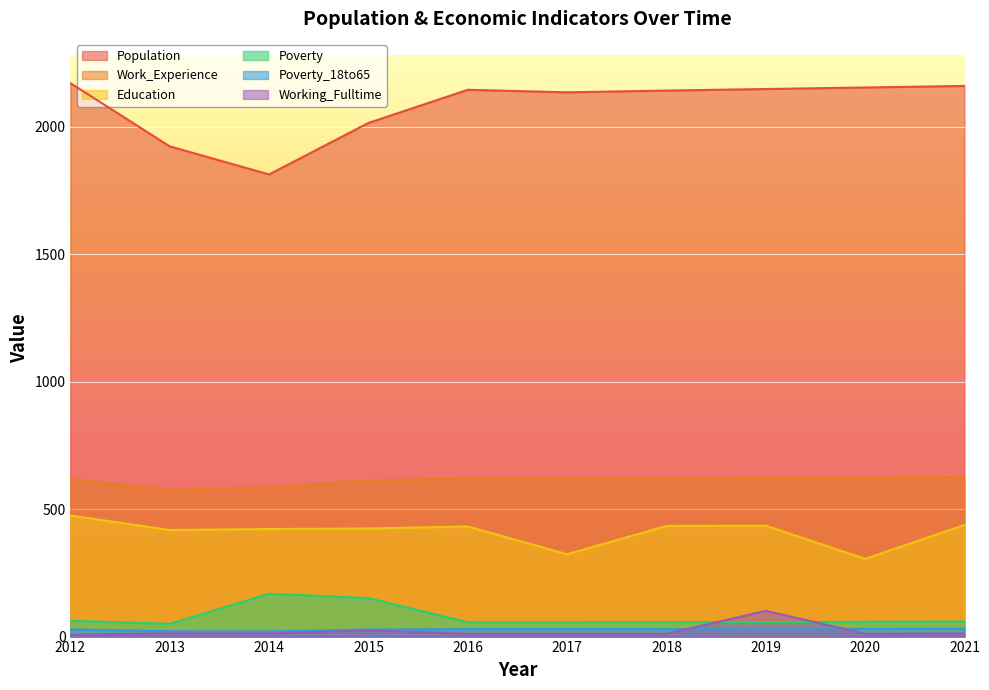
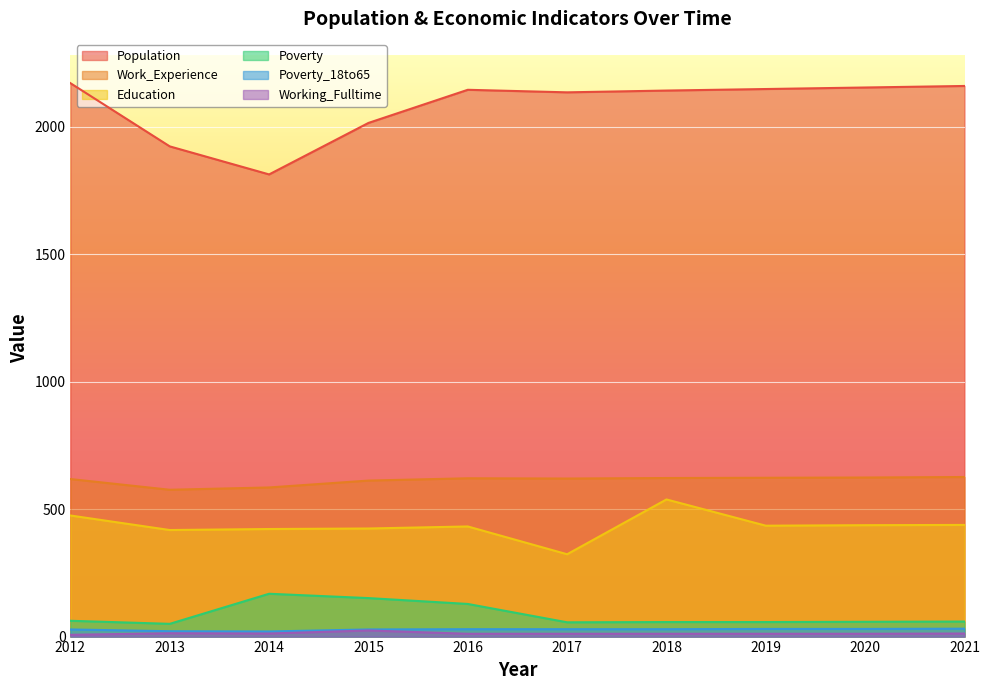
  {
    "Education": {
      "2012": 480,
      "2013": 420,
      "2014": 420,
      "2015": 420,
      "2016": 430,
      "2017": 320,
-     "2018": 430,
+     "2018": 540,
      "2019": 440,
-     "2020": 310,
+     "2020": 440,
      "2021": 440
    },
    "Poverty": {
      "2012": 60,
      "2013": 50,
      "2014": 170,
      "2015": 150,
-     "2016": 60,
+     "2016": 130,
      "2017": 60,
      "2018": 60,
      "2019": 60,
      "2020": 60,
      "2021": 60
    },
    "Poverty_18to65": {
      "2012": 30,
      "2016": 30,
      "2017": 30,
      "2018": 30,
      "2019": 30,
      "2020": 30,
      "2021": 30
    },
    "Working_Fulltime": {
      "2012": 10,
      "2016": 10,
      "2017": 10,
      "2018": 10,
-     "2019": 100,
+     "2019": 10,
      "2020": 10,
      "2021": 10
    }
  }
